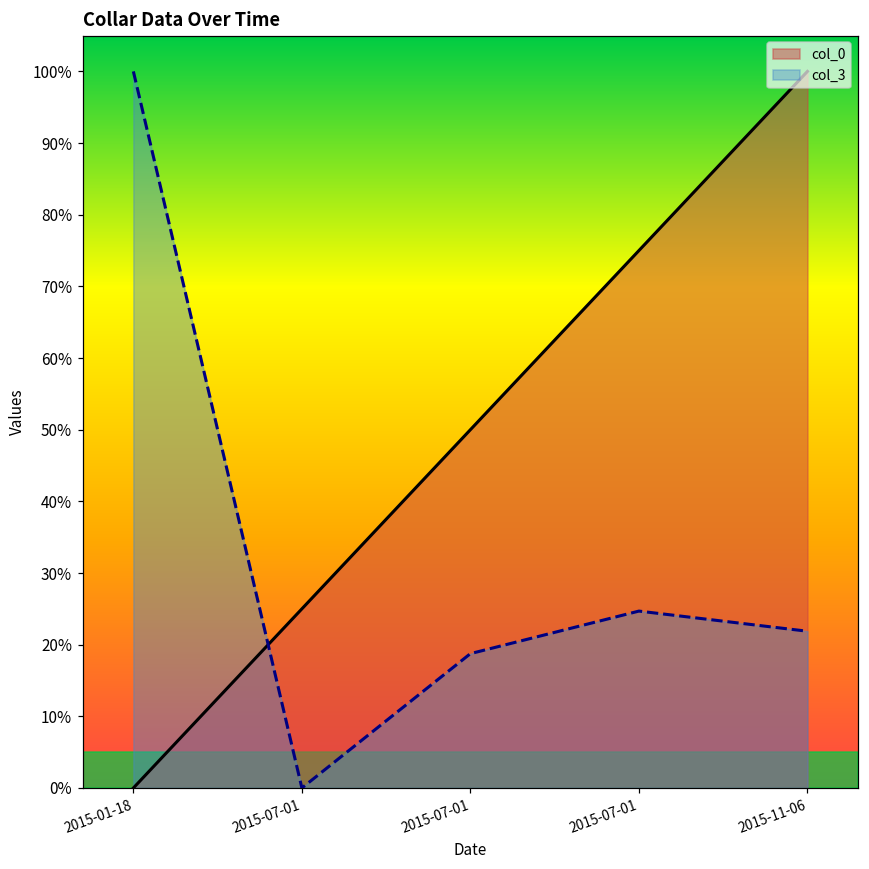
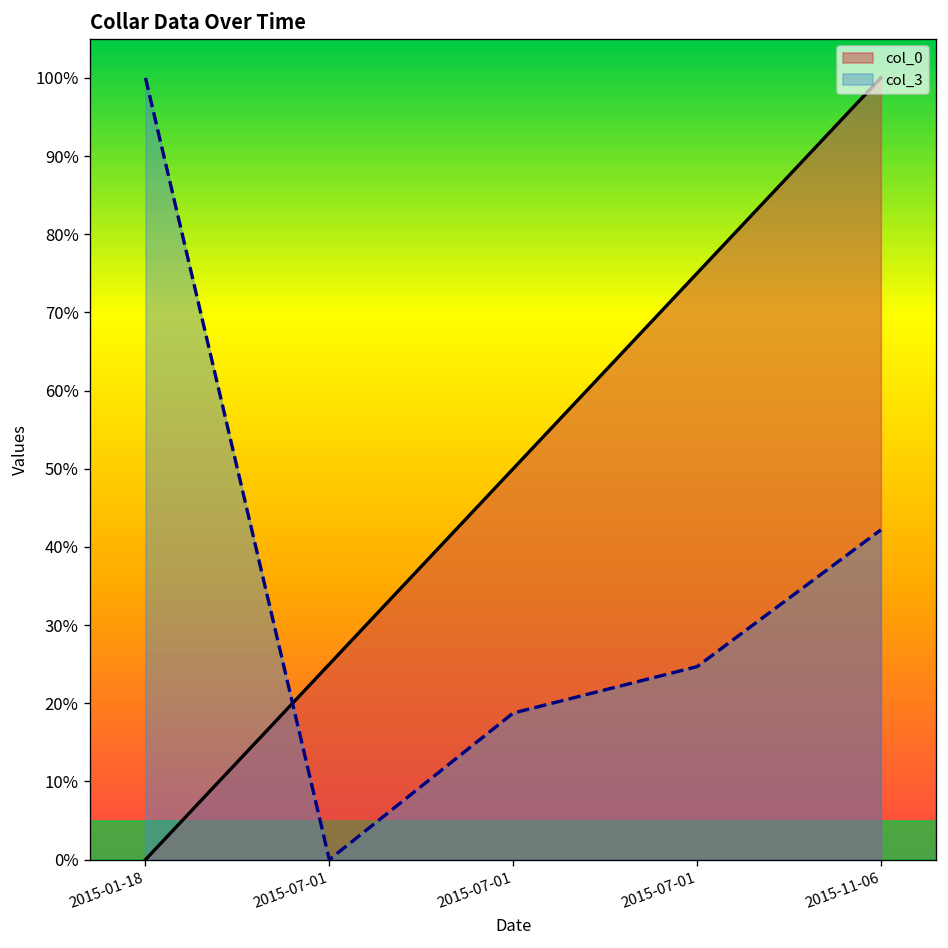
  {
    "col_3": {
      "2015-01-18": "100%",
-     "2015-11-06": "22%"
+     "2015-11-06": "42%"
    }
  }
